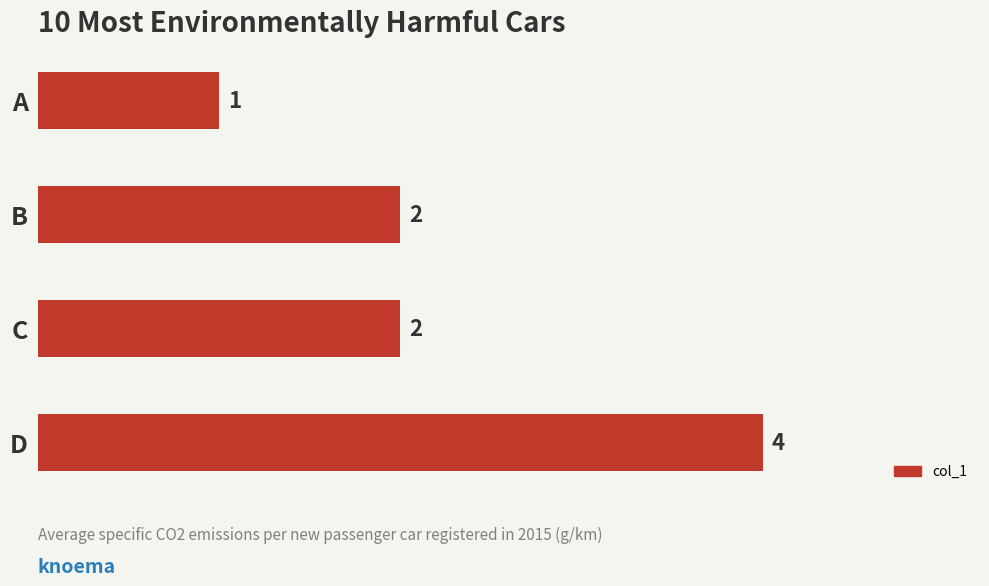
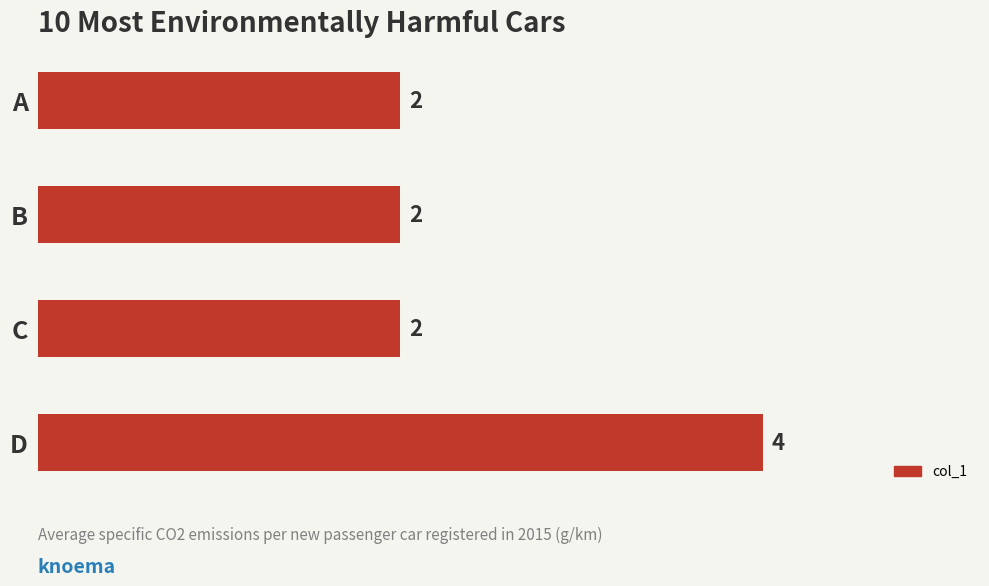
  {
-   "A": 1,
+   "A": 2,
    "B": 2,
    "C": 2,
    "D": 4
  }
